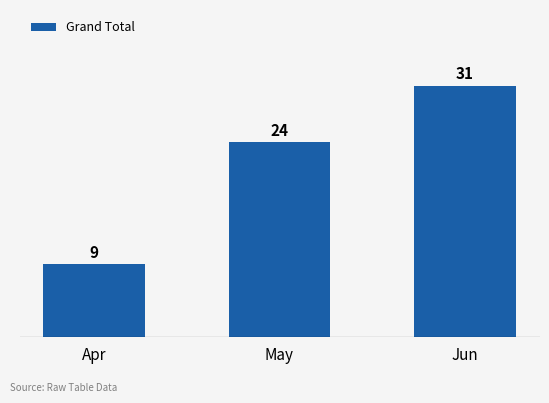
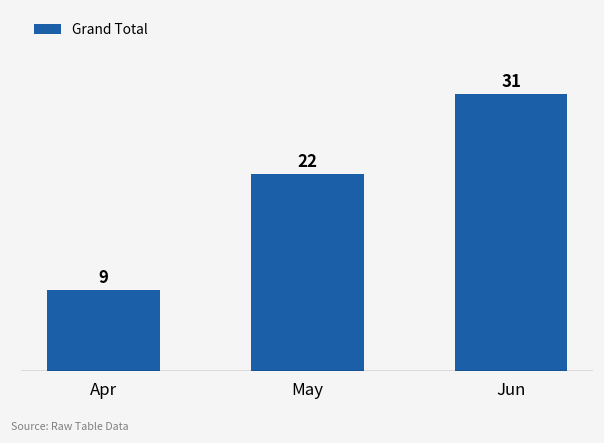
  {
    "Apr": 9,
-   "May": 24,
+   "May": 22,
    "Jun": 31
  }
